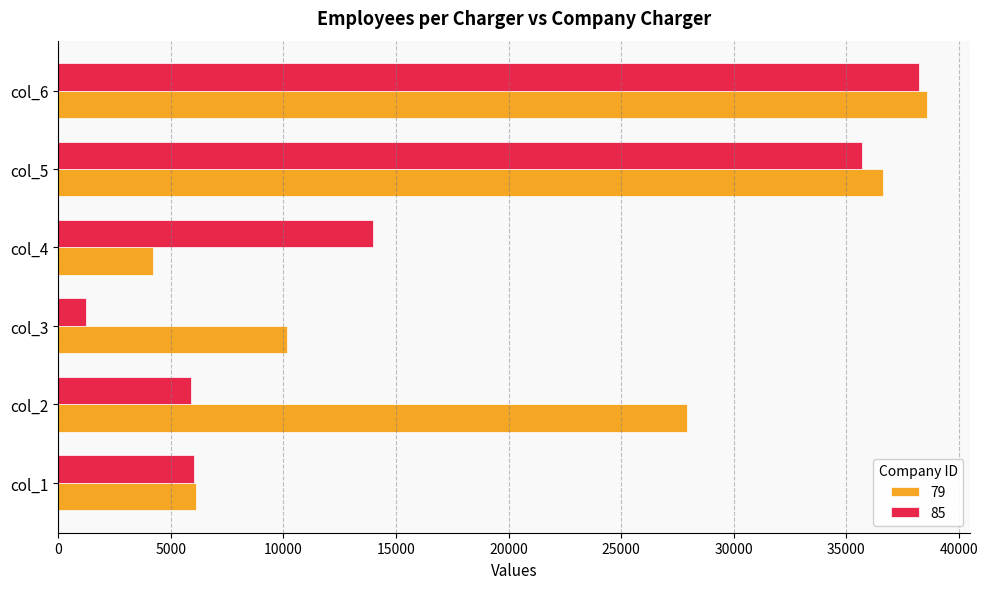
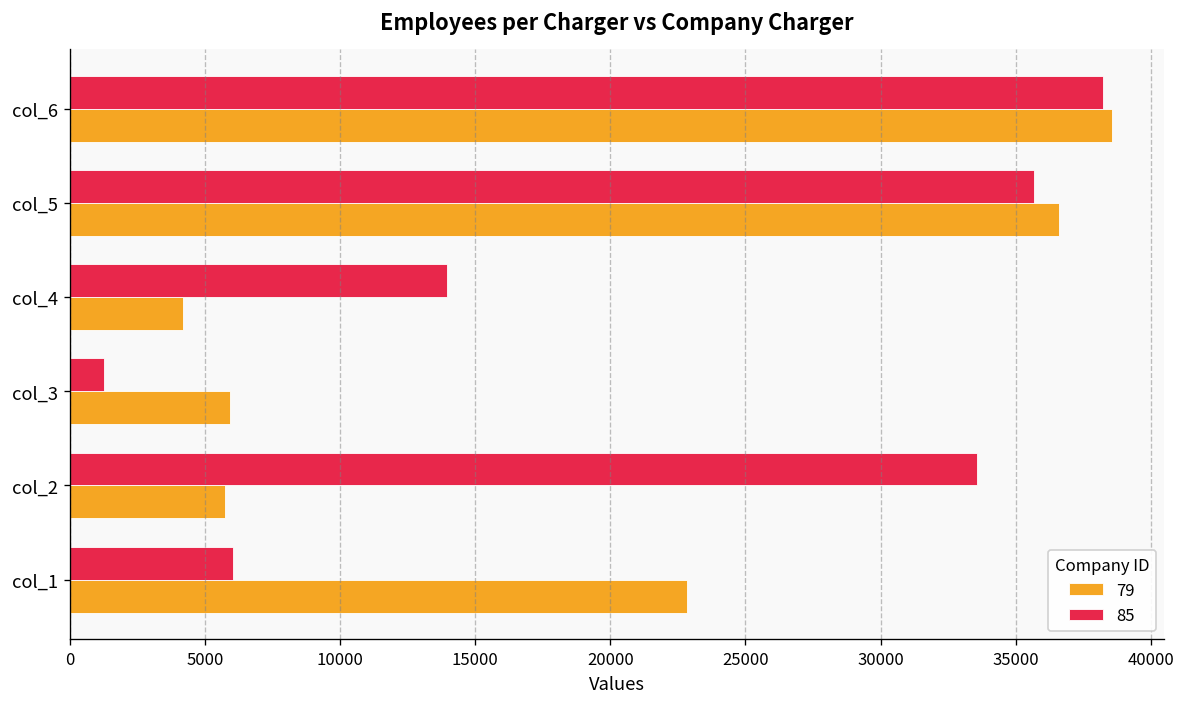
  {
    "79": {
      "col_6": 38600,
      "col_5": 36600,
      "col_4": 4200,
-     "col_3": 10200,
-     "col_2": 27900,
-     "col_1": 6100
+     "col_3": 5900,
+     "col_2": 5800,
+     "col_1": 22800
    },
    "85": {
      "col_6": 38200,
      "col_5": 35700,
      "col_4": 14000,
      "col_3": 1300,
-     "col_2": 5900,
+     "col_2": 33600,
      "col_1": 6100
    }
  }
